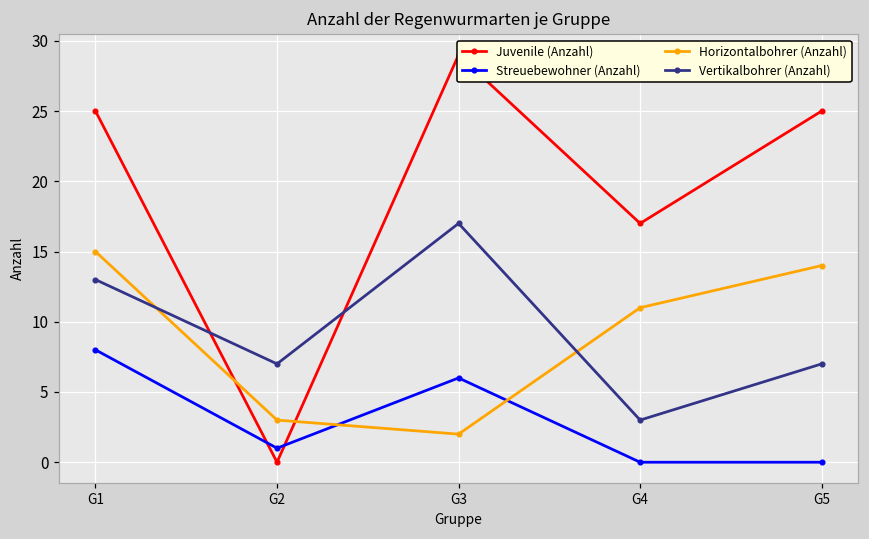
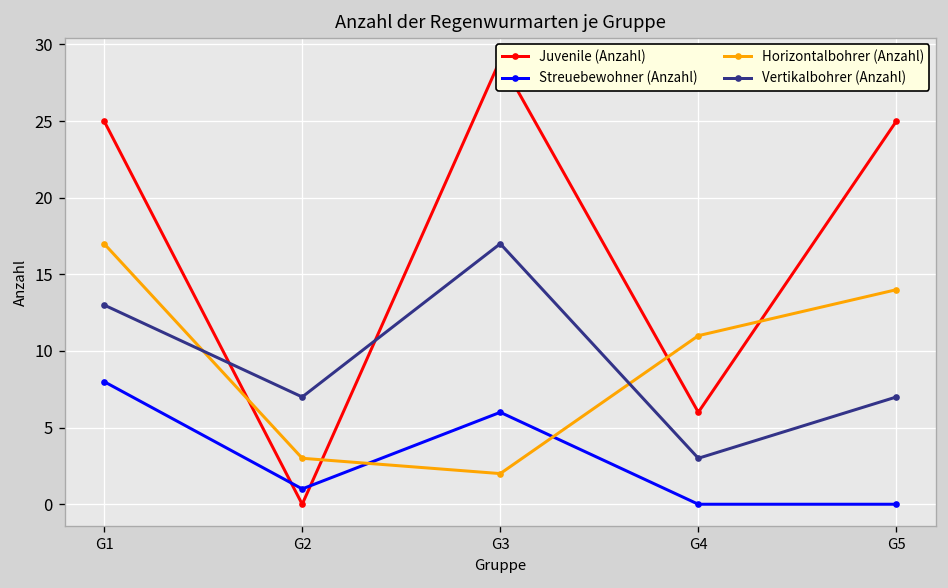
  {
    "Juvenile (Anzahl)": {
      "G1": 25,
      "G2": 0,
-     "G4": 17,
+     "G4": 6,
      "G5": 25
    },
    "Streuebewohner (Anzahl)": {
      "G1": 8,
      "G2": 1,
      "G3": 6,
      "G4": 0,
      "G5": 0
    },
    "Horizontalbohrer (Anzahl)": {
-     "G1": 15,
+     "G1": 17,
      "G2": 3,
      "G3": 2,
      "G4": 11,
      "G5": 14
    },
    "Vertikalbohrer (Anzahl)": {
      "G1": 13,
      "G2": 7,
      "G3": 17,
      "G4": 3,
      "G5": 7
    }
  }
